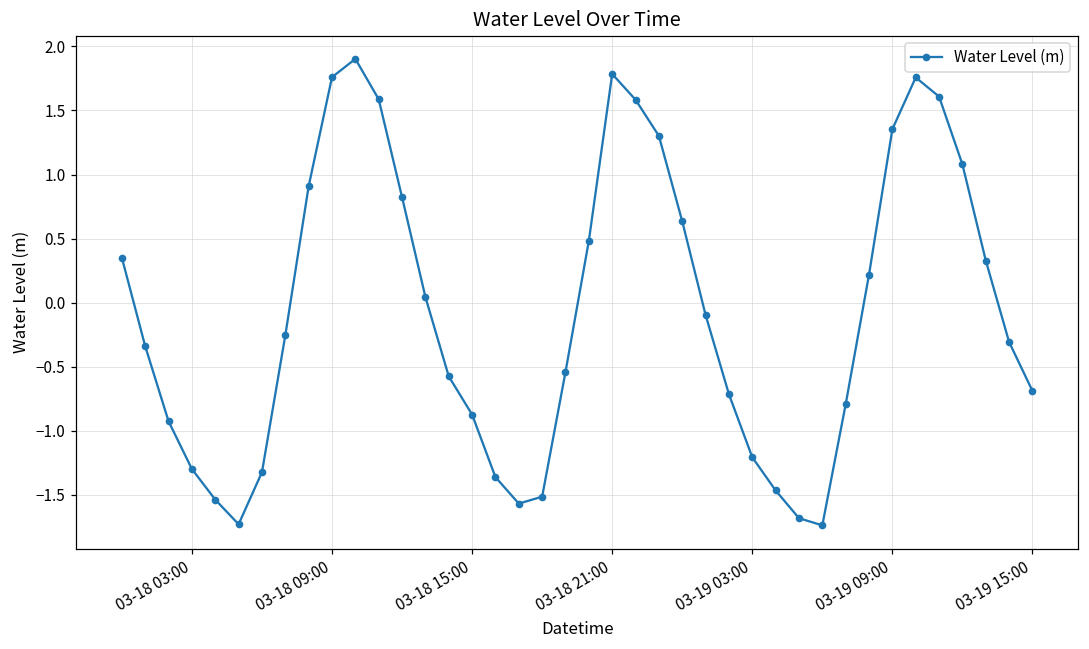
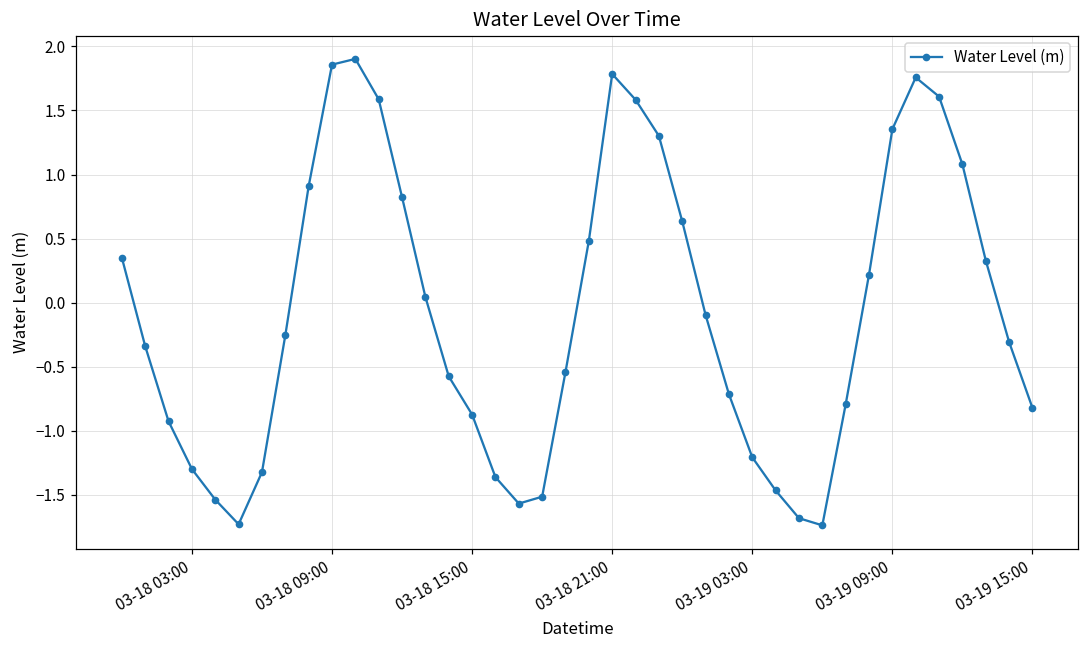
  {
    "03-18 03:00": -1.30,
-   "03-18 09:00": 1.76,
+   "03-18 09:00": 1.86,
    "03-18 15:00": -0.87,
    "03-18 21:00": 1.78,
    "03-19 03:00": -1.21,
    "03-19 09:00": 1.35,
-   "03-19 15:00": -0.69
+   "03-19 15:00": -0.82
  }
